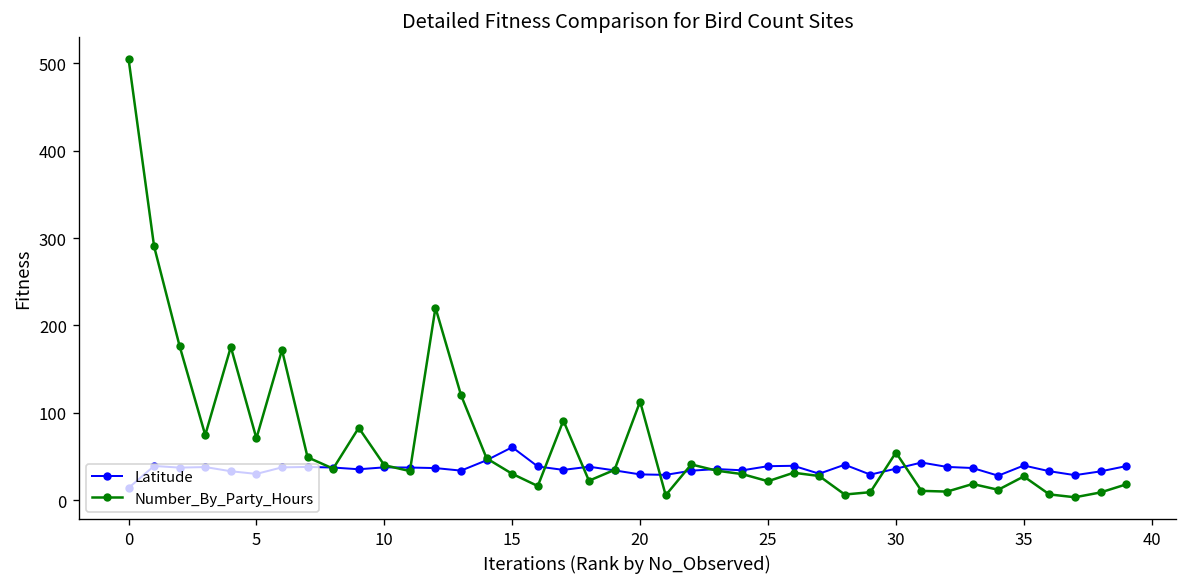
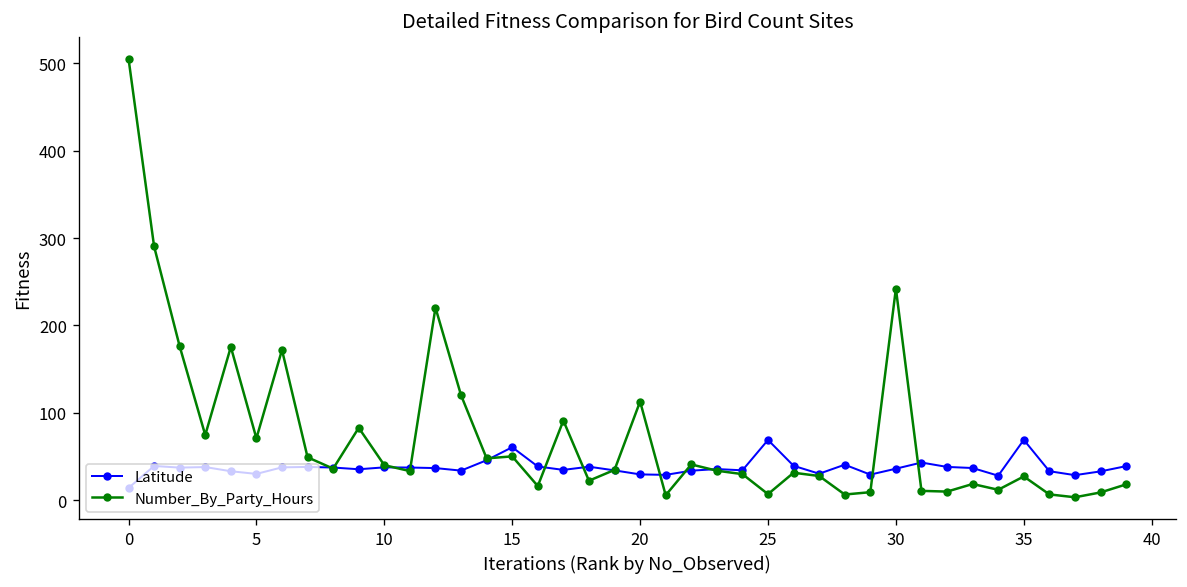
  {
    "Latitude": {
      "15": 60,
      "20": 30,
-     "25": 40,
+     "25": 70,
      "30": 40,
-     "35": 40
+     "35": 70
    },
    "Number_By_Party_Hours": {
      "0": 510,
      "5": 70,
-     "15": 30,
+     "15": 50,
      "20": 110,
-     "25": 20,
-     "30": 50,
+     "25": 10,
+     "30": 240,
      "35": 30
    }
  }
